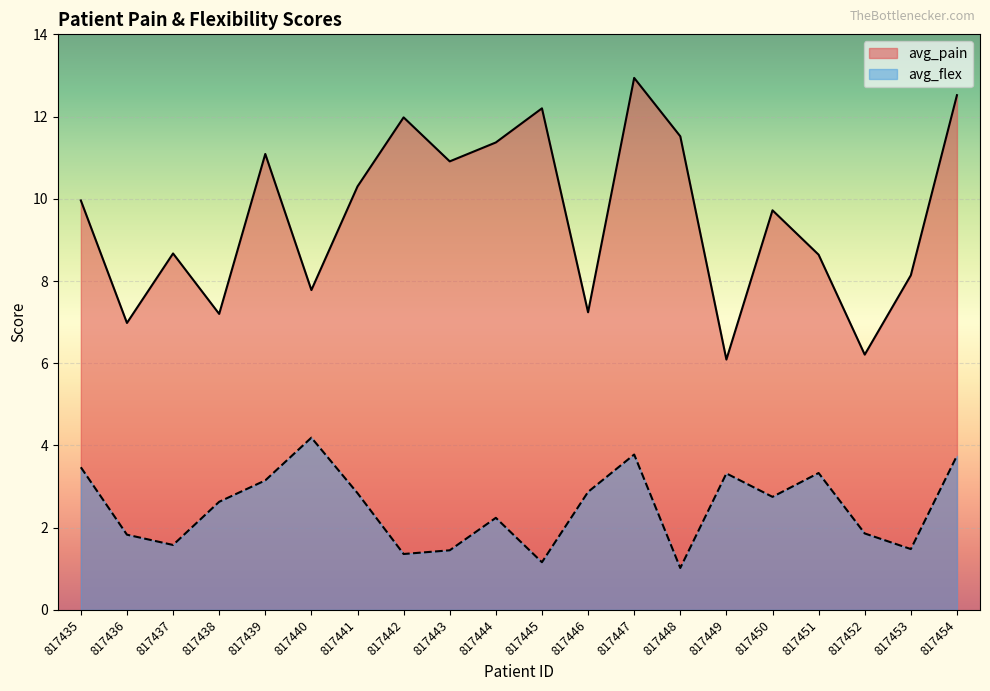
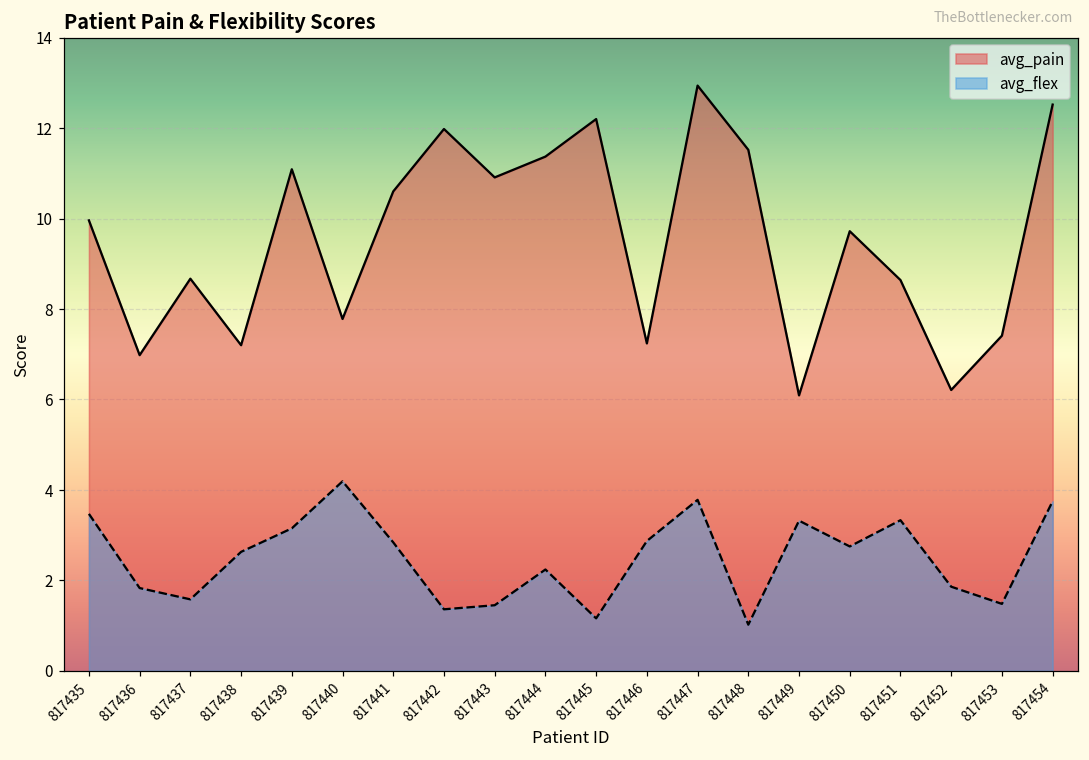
  {
    "avg_pain": {
      "817435": 10.0,
      "817436": 7.0,
      "817437": 8.7,
      "817438": 7.2,
      "817439": 11.1,
      "817440": 7.8,
-     "817441": 10.3,
+     "817441": 10.6,
      "817442": 12.0,
      "817443": 10.9,
      "817444": 11.4,
      "817445": 12.2,
      "817446": 7.2,
      "817447": 12.9,
      "817448": 11.5,
      "817449": 6.1,
      "817450": 9.7,
      "817451": 8.6,
      "817452": 6.2,
-     "817453": 8.1,
+     "817453": 7.4,
      "817454": 12.5
    },
    "avg_flex": {
      "817435": 3.5,
      "817436": 1.8,
      "817437": 1.6,
      "817438": 2.6,
      "817439": 3.2,
      "817440": 4.2,
      "817441": 2.8,
      "817442": 1.4,
      "817443": 1.5,
      "817444": 2.2,
      "817445": 1.2,
      "817446": 2.9,
      "817447": 3.8,
      "817448": 1.0,
      "817449": 3.3,
      "817450": 2.8,
      "817451": 3.3,
      "817452": 1.9,
      "817453": 1.5,
      "817454": 3.8
    }
  }
